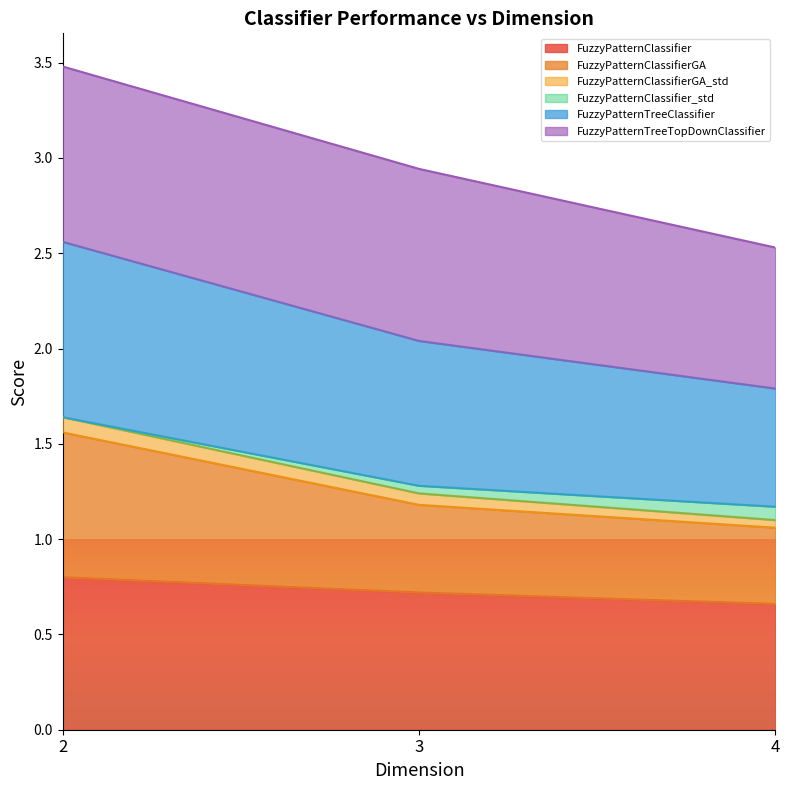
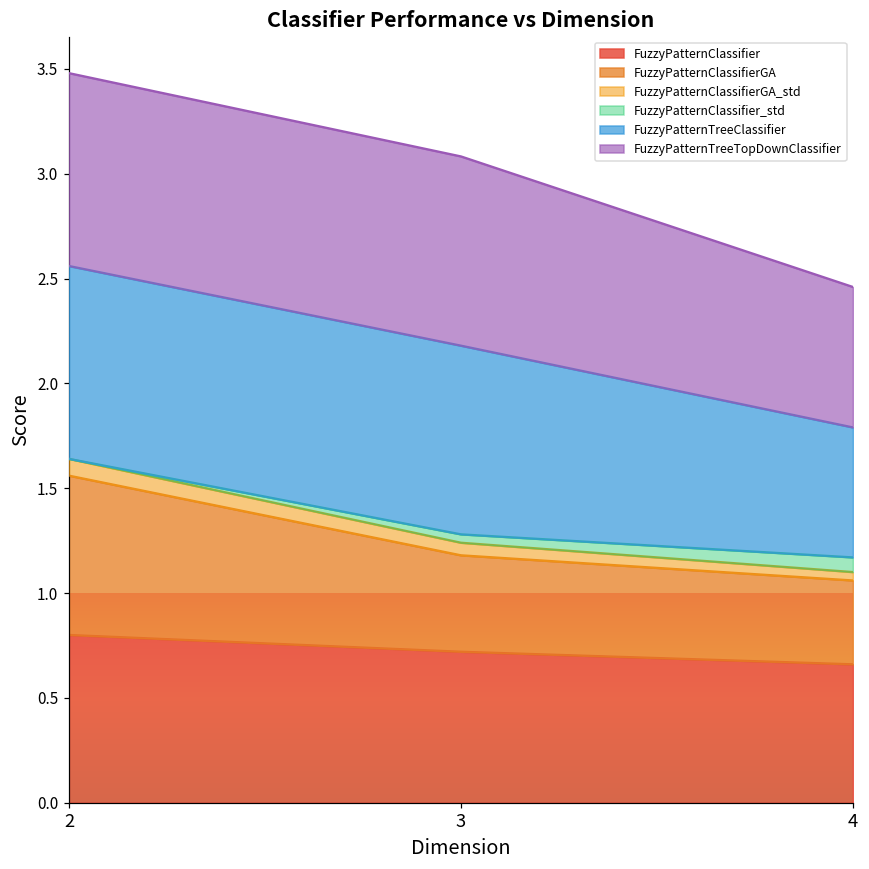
  {
    "FuzzyPatternClassifier_std": {
      "3": 0.04,
      "4": 0.07
    },
    "FuzzyPatternTreeClassifier": {
      "2": 0.92,
-     "3": 0.76,
+     "3": 0.90,
      "4": 0.62
    },
    "FuzzyPatternTreeTopDownClassifier": {
      "2": 0.92,
      "3": 0.90,
-     "4": 0.74
+     "4": 0.67
    }
  }
